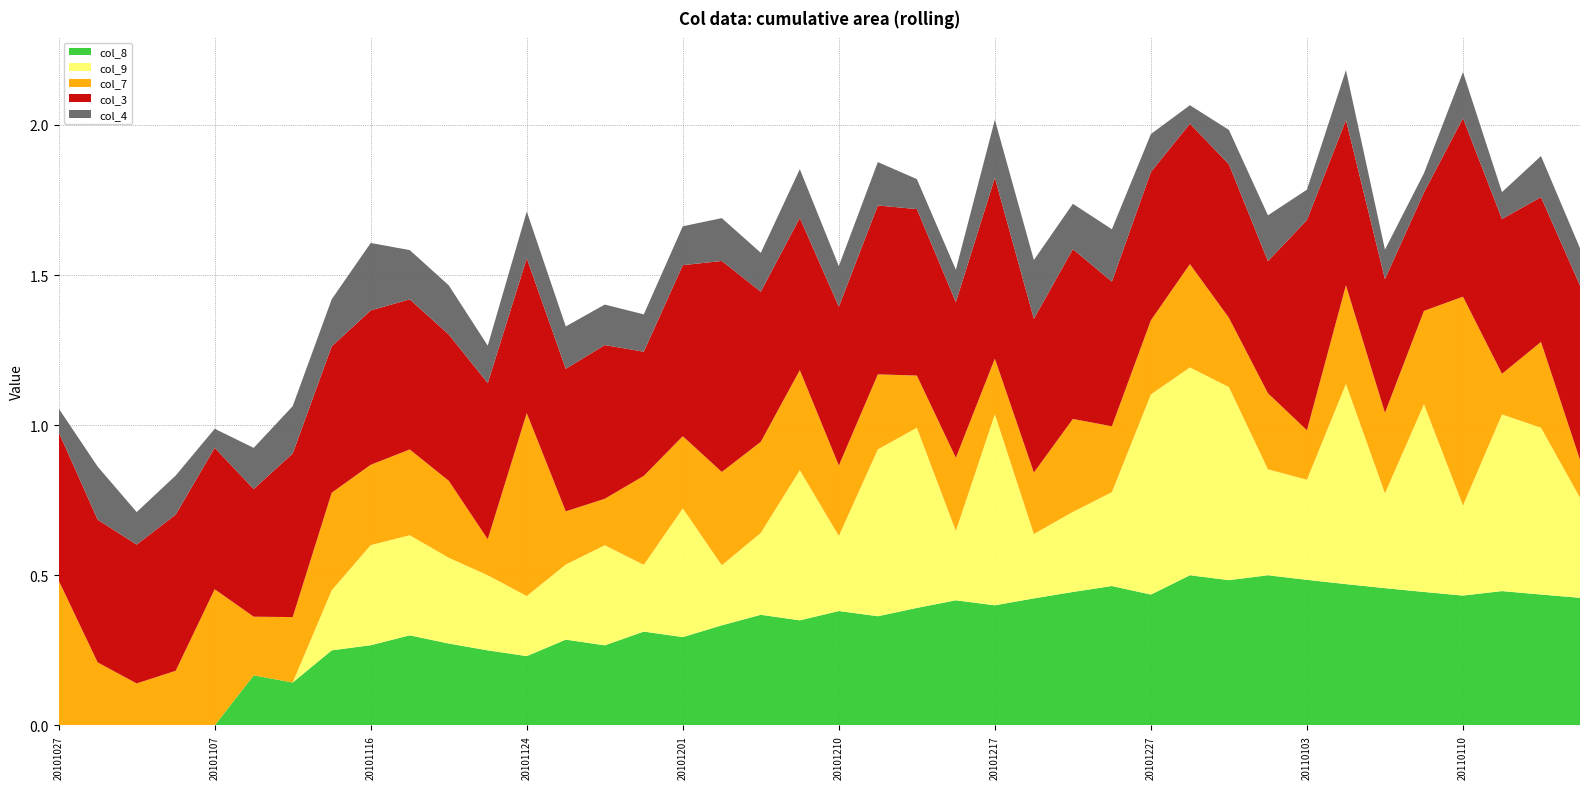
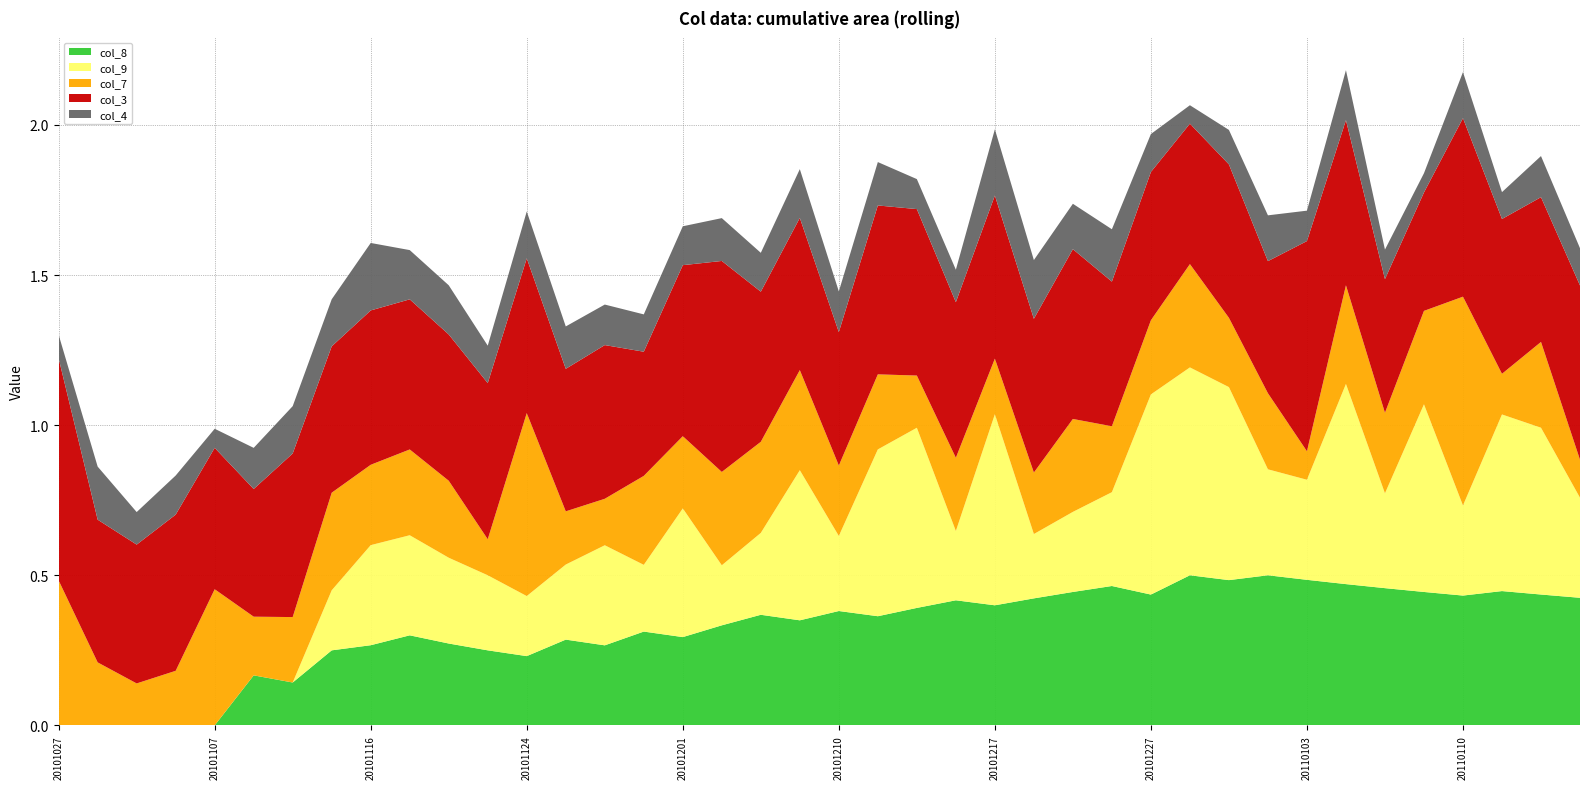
  {
    "col_8": {
      "20101116": 0.27,
      "20101124": 0.23,
      "20101201": 0.29,
      "20101210": 0.38,
      "20101217": 0.40,
      "20101227": 0.44,
      "20110103": 0.48,
      "20110110": 0.43
    },
    "col_9": {
      "20101116": 0.33,
      "20101124": 0.20,
      "20101201": 0.43,
      "20101210": 0.25,
      "20101217": 0.64,
      "20101227": 0.67,
      "20110103": 0.33,
      "20110110": 0.30
    },
    "col_7": {
      "20101027": 0.48,
      "20101107": 0.45,
      "20101116": 0.27,
      "20101124": 0.61,
      "20101201": 0.24,
      "20101210": 0.23,
      "20101217": 0.19,
      "20101227": 0.25,
-     "20110103": 0.16,
+     "20110103": 0.09,
      "20110110": 0.70
    },
    "col_3": {
-     "20101027": 0.49,
+     "20101027": 0.74,
      "20101107": 0.47,
      "20101116": 0.51,
      "20101124": 0.52,
      "20101201": 0.57,
-     "20101210": 0.53,
-     "20101217": 0.60,
+     "20101210": 0.44,
+     "20101217": 0.54,
      "20101227": 0.49,
      "20110103": 0.70,
      "20110110": 0.59
    },
    "col_4": {
      "20101027": 0.08,
      "20101107": 0.06,
      "20101116": 0.22,
      "20101124": 0.16,
      "20101201": 0.13,
      "20101210": 0.14,
-     "20101217": 0.19,
+     "20101217": 0.22,
      "20101227": 0.13,
      "20110103": 0.10,
      "20110110": 0.15
    }
  }
